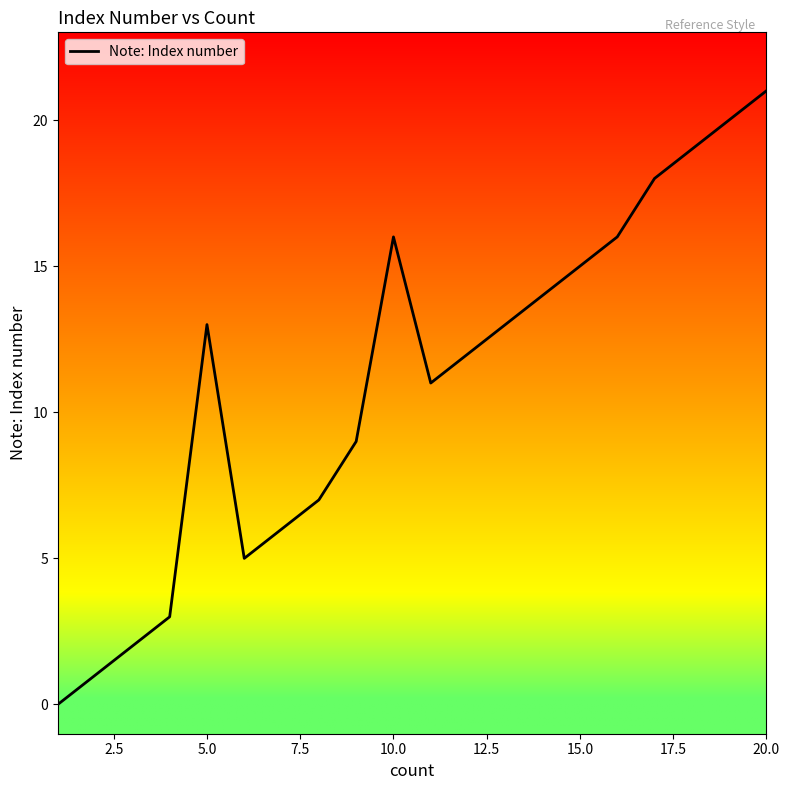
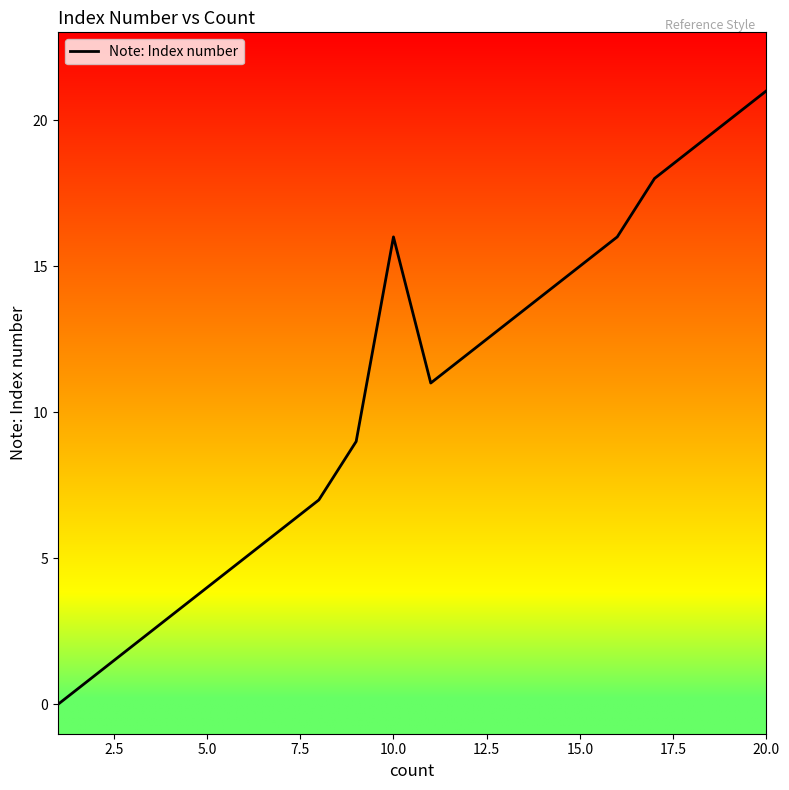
  {
-   "5.0": 13,
+   "5.0": 4,
    "10.0": 16,
    "15.0": 15,
    "20.0": 21
  }
